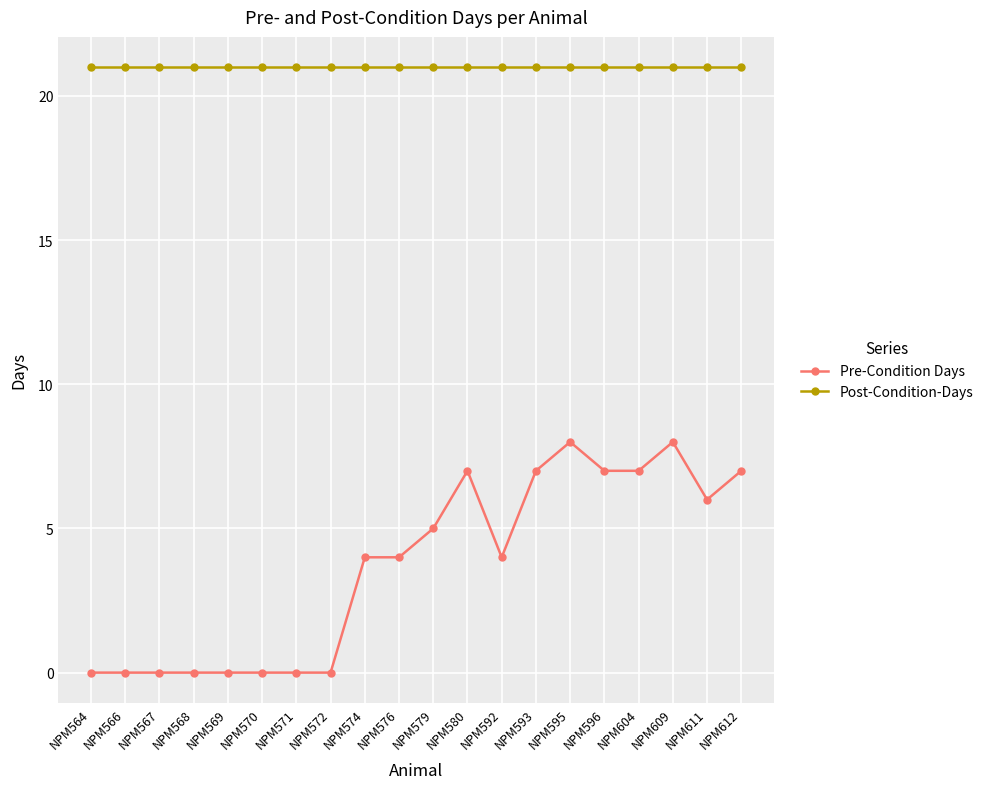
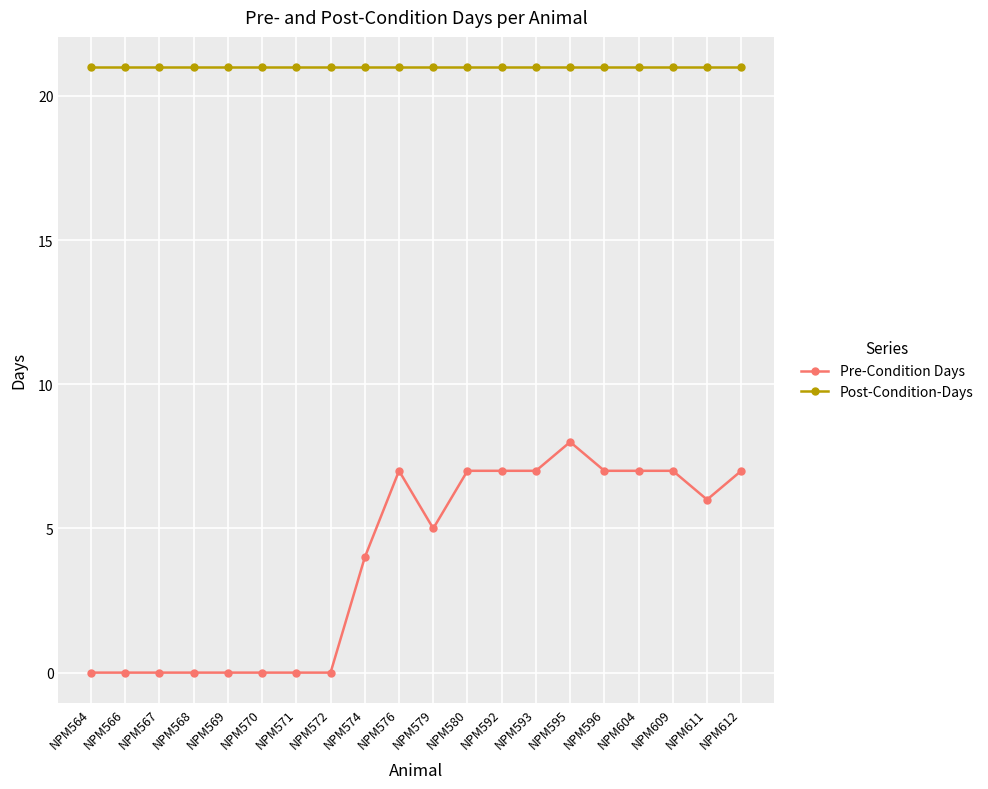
  {
    "Pre-Condition Days": {
      "NPM564": 0,
      "NPM566": 0,
      "NPM567": 0,
      "NPM568": 0,
      "NPM569": 0,
      "NPM570": 0,
      "NPM571": 0,
      "NPM572": 0,
      "NPM574": 4,
-     "NPM576": 4,
+     "NPM576": 7,
      "NPM579": 5,
      "NPM580": 7,
-     "NPM592": 4,
+     "NPM592": 7,
      "NPM593": 7,
      "NPM595": 8,
      "NPM596": 7,
      "NPM604": 7,
-     "NPM609": 8,
+     "NPM609": 7,
      "NPM611": 6,
      "NPM612": 7
    },
    "Post-Condition-Days": {
      "NPM564": 21,
      "NPM566": 21,
      "NPM567": 21,
      "NPM568": 21,
      "NPM569": 21,
      "NPM570": 21,
      "NPM571": 21,
      "NPM572": 21,
      "NPM574": 21,
      "NPM576": 21,
      "NPM579": 21,
      "NPM580": 21,
      "NPM592": 21,
      "NPM593": 21,
      "NPM595": 21,
      "NPM596": 21,
      "NPM604": 21,
      "NPM609": 21,
      "NPM611": 21,
      "NPM612": 21
    }
  }
